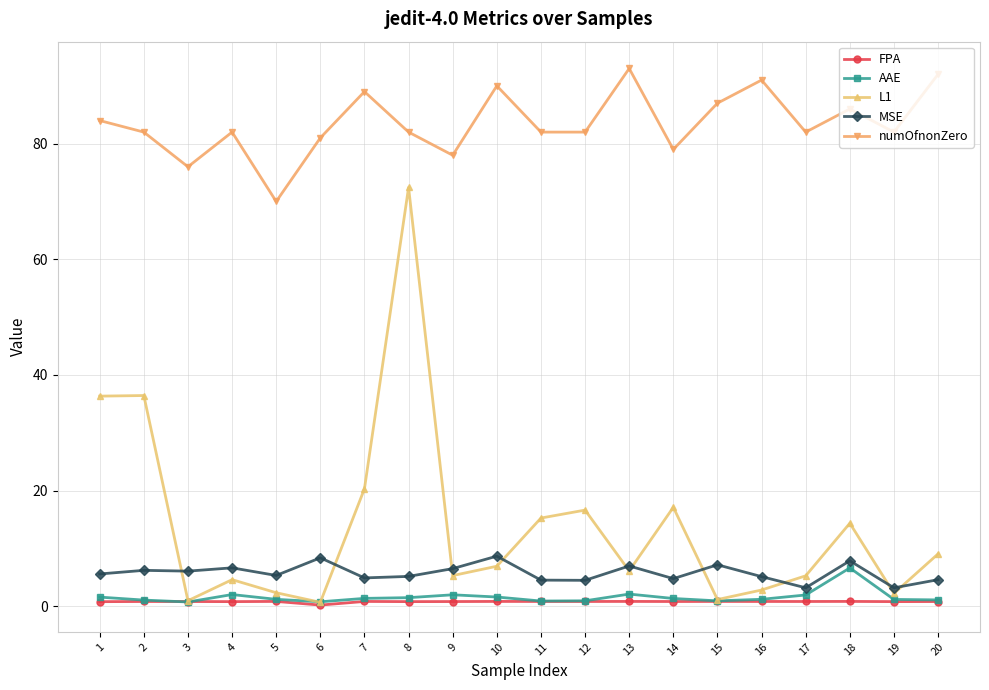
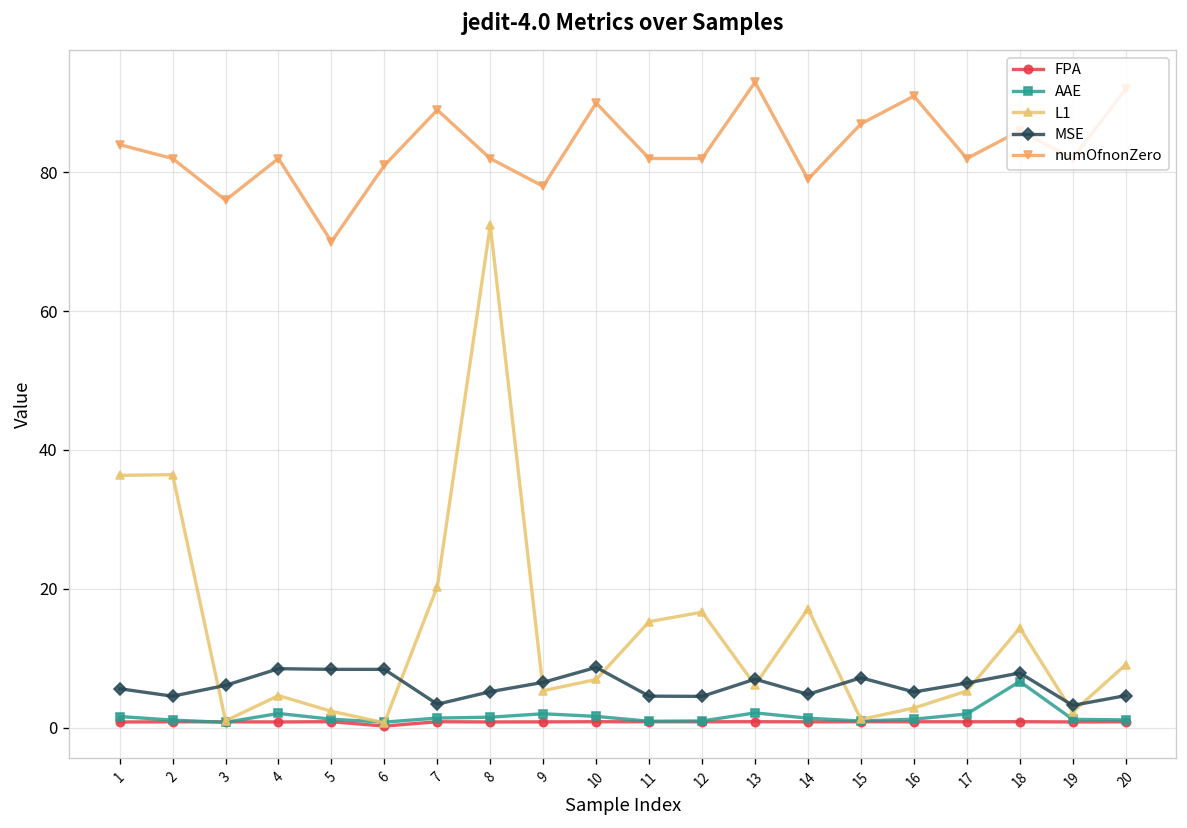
  {
    "FPA": {
      "1": 1,
      "4": 1,
      "6": 0,
      "7": 1,
      "8": 1,
      "9": 1,
      "10": 1,
      "13": 1,
      "14": 1,
      "17": 1,
      "18": 1
    },
    "AAE": {
      "1": 2,
      "4": 2,
      "7": 1,
      "8": 1,
      "9": 2,
      "10": 2,
      "13": 2,
      "14": 1,
      "17": 2,
      "18": 7
    },
    "MSE": {
      "1": 6,
-     "2": 6,
+     "2": 5,
      "3": 6,
-     "4": 7,
-     "5": 5,
+     "4": 8,
+     "5": 8,
      "6": 8,
-     "7": 5,
+     "7": 3,
      "8": 5,
      "9": 7,
      "10": 9,
      "11": 5,
      "12": 4,
      "13": 7,
      "14": 5,
      "15": 7,
      "16": 5,
-     "17": 3,
+     "17": 6,
      "18": 8,
      "19": 3,
      "20": 5
    }
  }
